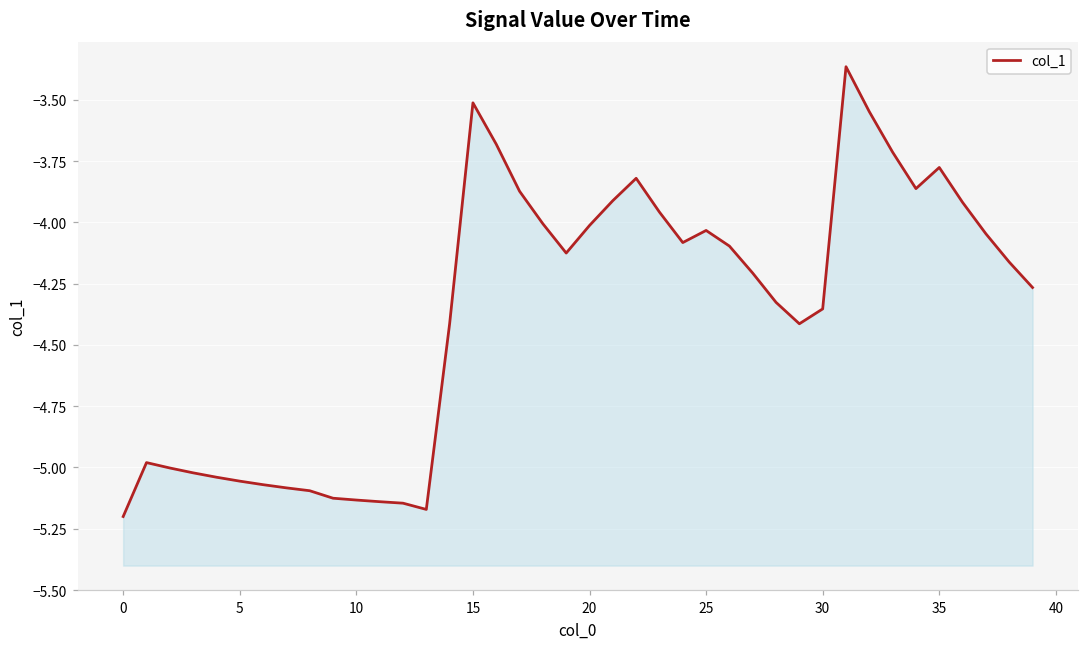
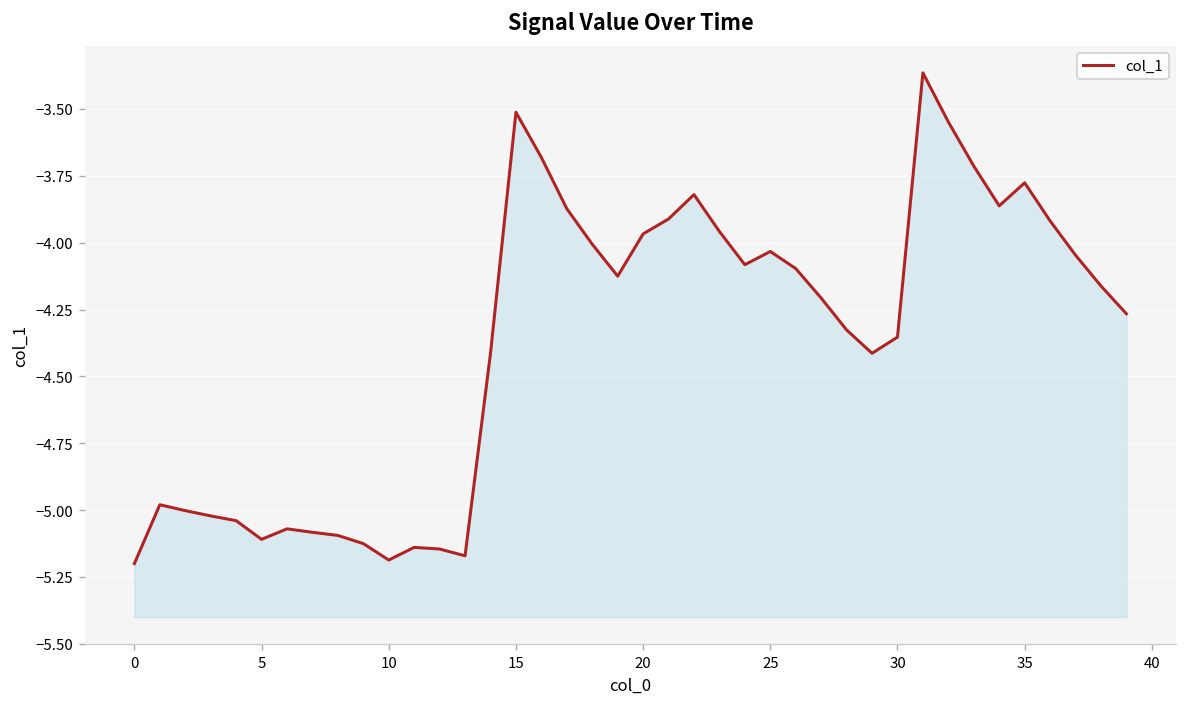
  {
    "0": -5.20,
-   "5": -5.06,
-   "10": -5.13,
+   "5": -5.11,
+   "10": -5.19,
    "15": -3.51,
-   "20": -4.01,
+   "20": -3.97,
    "25": -4.03,
    "30": -4.35,
    "35": -3.78
  }
